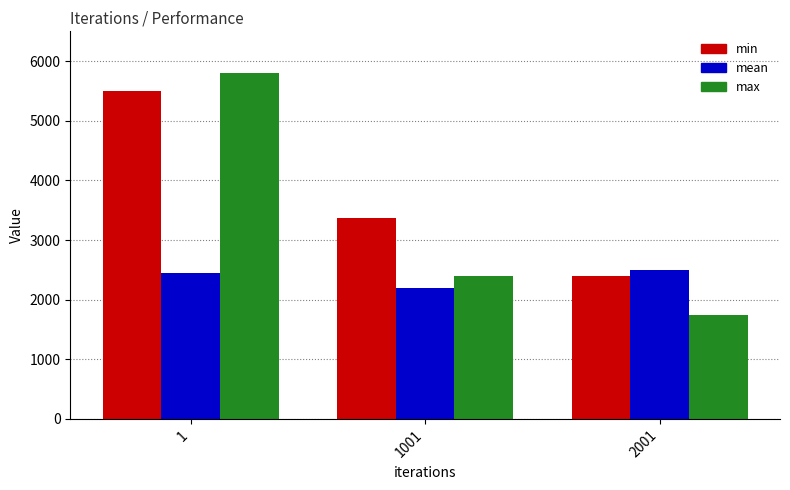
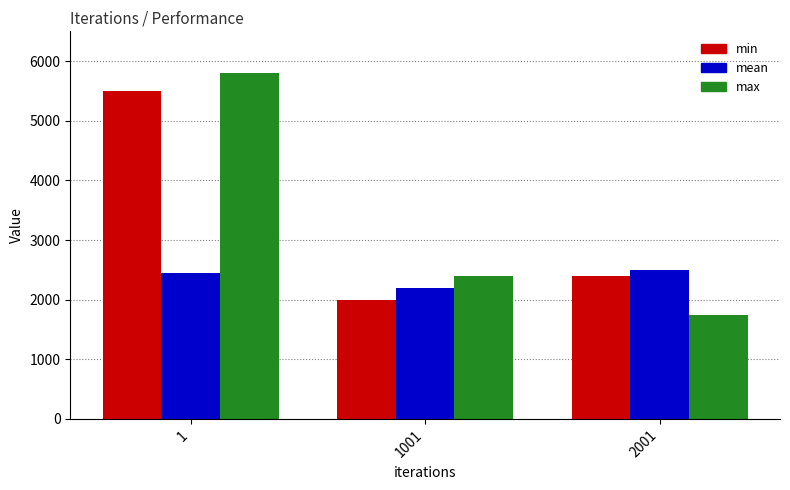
  {
    "min": {
      "1": 5500,
-     "1001": 3400,
+     "1001": 2000,
      "2001": 2400
    },
    "mean": {
      "1": 2500,
      "1001": 2200,
      "2001": 2500
    },
    "max": {
      "1": 5800,
      "1001": 2400,
      "2001": 1700
    }
  }
